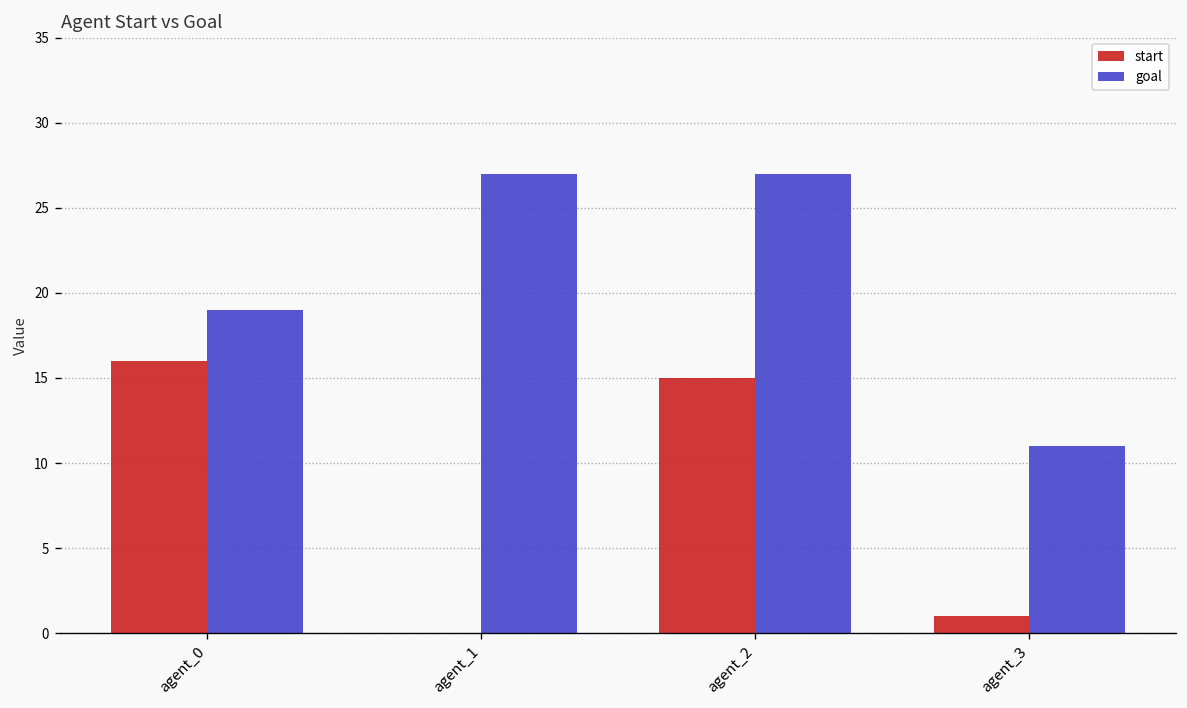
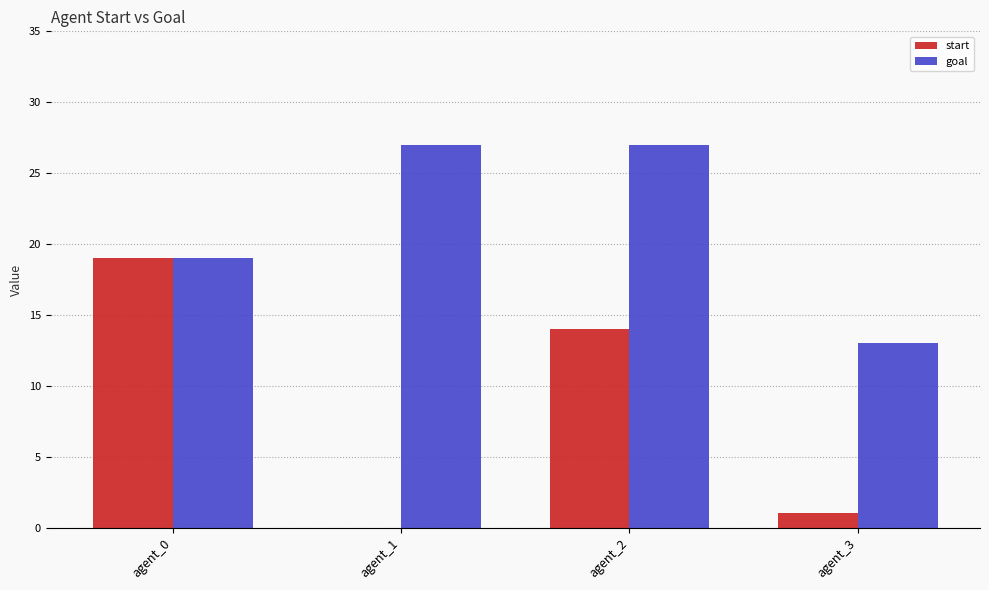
  {
    "start": {
-     "agent_0": 16,
+     "agent_0": 19,
      "agent_1": 0,
-     "agent_2": 15,
+     "agent_2": 14,
      "agent_3": 1
    },
    "goal": {
      "agent_0": 19,
      "agent_1": 27,
      "agent_2": 27,
-     "agent_3": 11
+     "agent_3": 13
    }
  }
